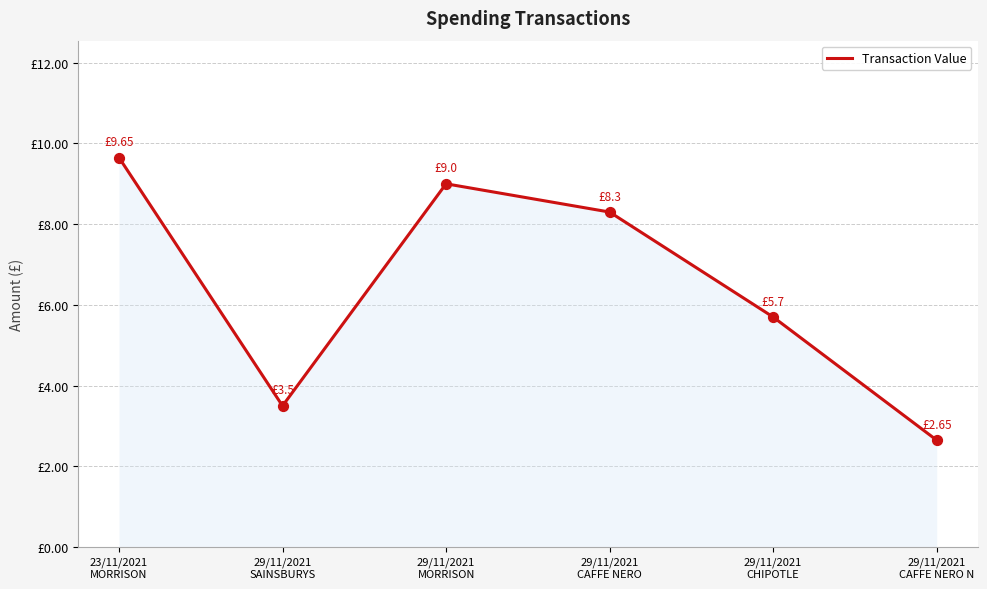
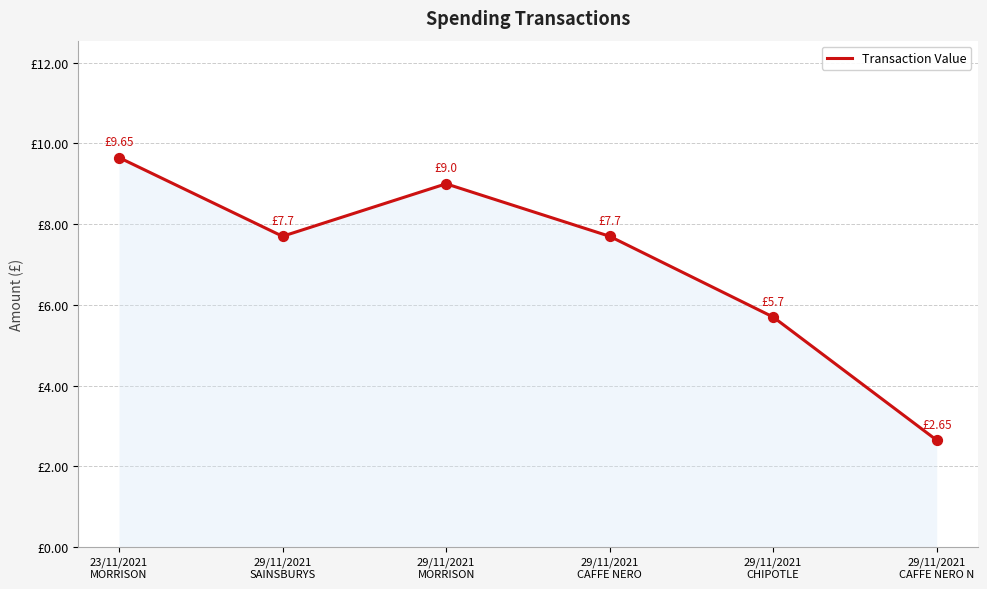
  {
    "23/11/2021 MORRISON": "£9.65",
-   "29/11/2021 SAINSBURYS": "£3.5",
+   "29/11/2021 SAINSBURYS": "£7.7",
    "29/11/2021 MORRISON": "£9.0",
-   "29/11/2021 CAFFE NERO": "£8.3",
+   "29/11/2021 CAFFE NERO": "£7.7",
    "29/11/2021 CHIPOTLE": "£5.7",
    "29/11/2021 CAFFE NERO N": "£2.65"
  }
